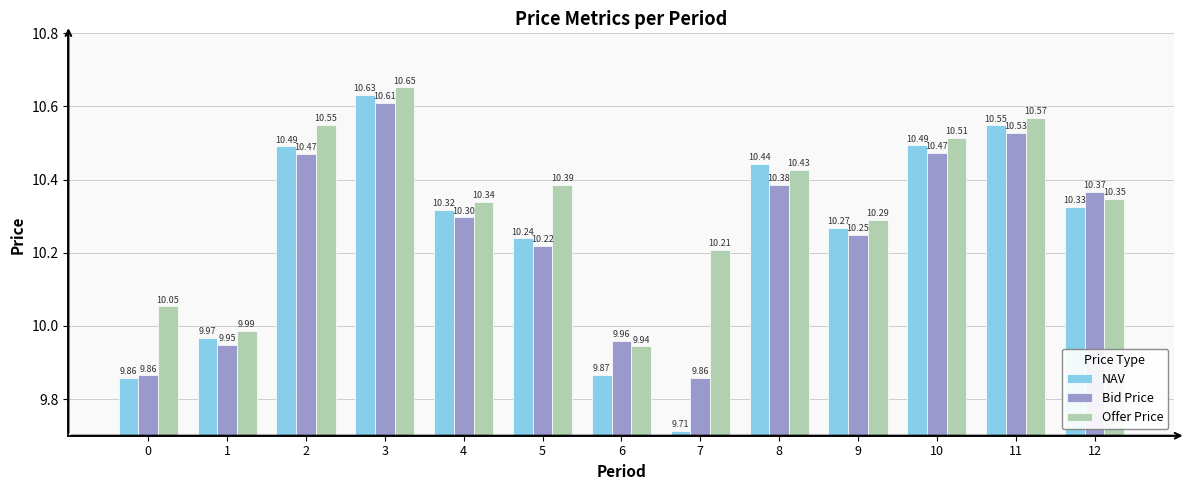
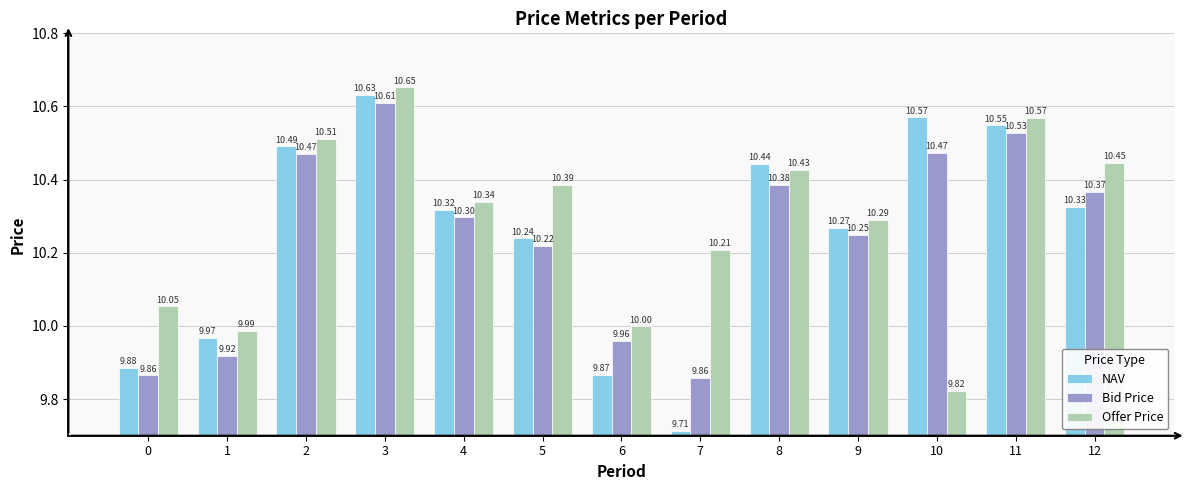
  {
    "NAV": {
-     "0": 9.86,
+     "0": 9.88,
      "1": 9.97,
      "2": 10.49,
      "3": 10.63,
      "4": 10.32,
      "5": 10.24,
      "6": 9.87,
      "7": 9.71,
      "8": 10.44,
      "9": 10.27,
-     "10": 10.49,
+     "10": 10.57,
      "11": 10.55,
      "12": 10.33
    },
    "Bid Price": {
      "0": 9.86,
-     "1": 9.95,
+     "1": 9.92,
      "2": 10.47,
      "3": 10.61,
      "4": 10.30,
      "5": 10.22,
      "6": 9.96,
      "7": 9.86,
      "8": 10.38,
      "9": 10.25,
      "10": 10.47,
      "11": 10.53,
      "12": 10.37
    },
    "Offer Price": {
      "0": 10.05,
      "1": 9.99,
-     "2": 10.55,
+     "2": 10.51,
      "3": 10.65,
      "4": 10.34,
      "5": 10.39,
-     "6": 9.94,
+     "6": 10.00,
      "7": 10.21,
      "8": 10.43,
      "9": 10.29,
-     "10": 10.51,
+     "10": 9.82,
      "11": 10.57,
-     "12": 10.35
+     "12": 10.45
    }
  }
